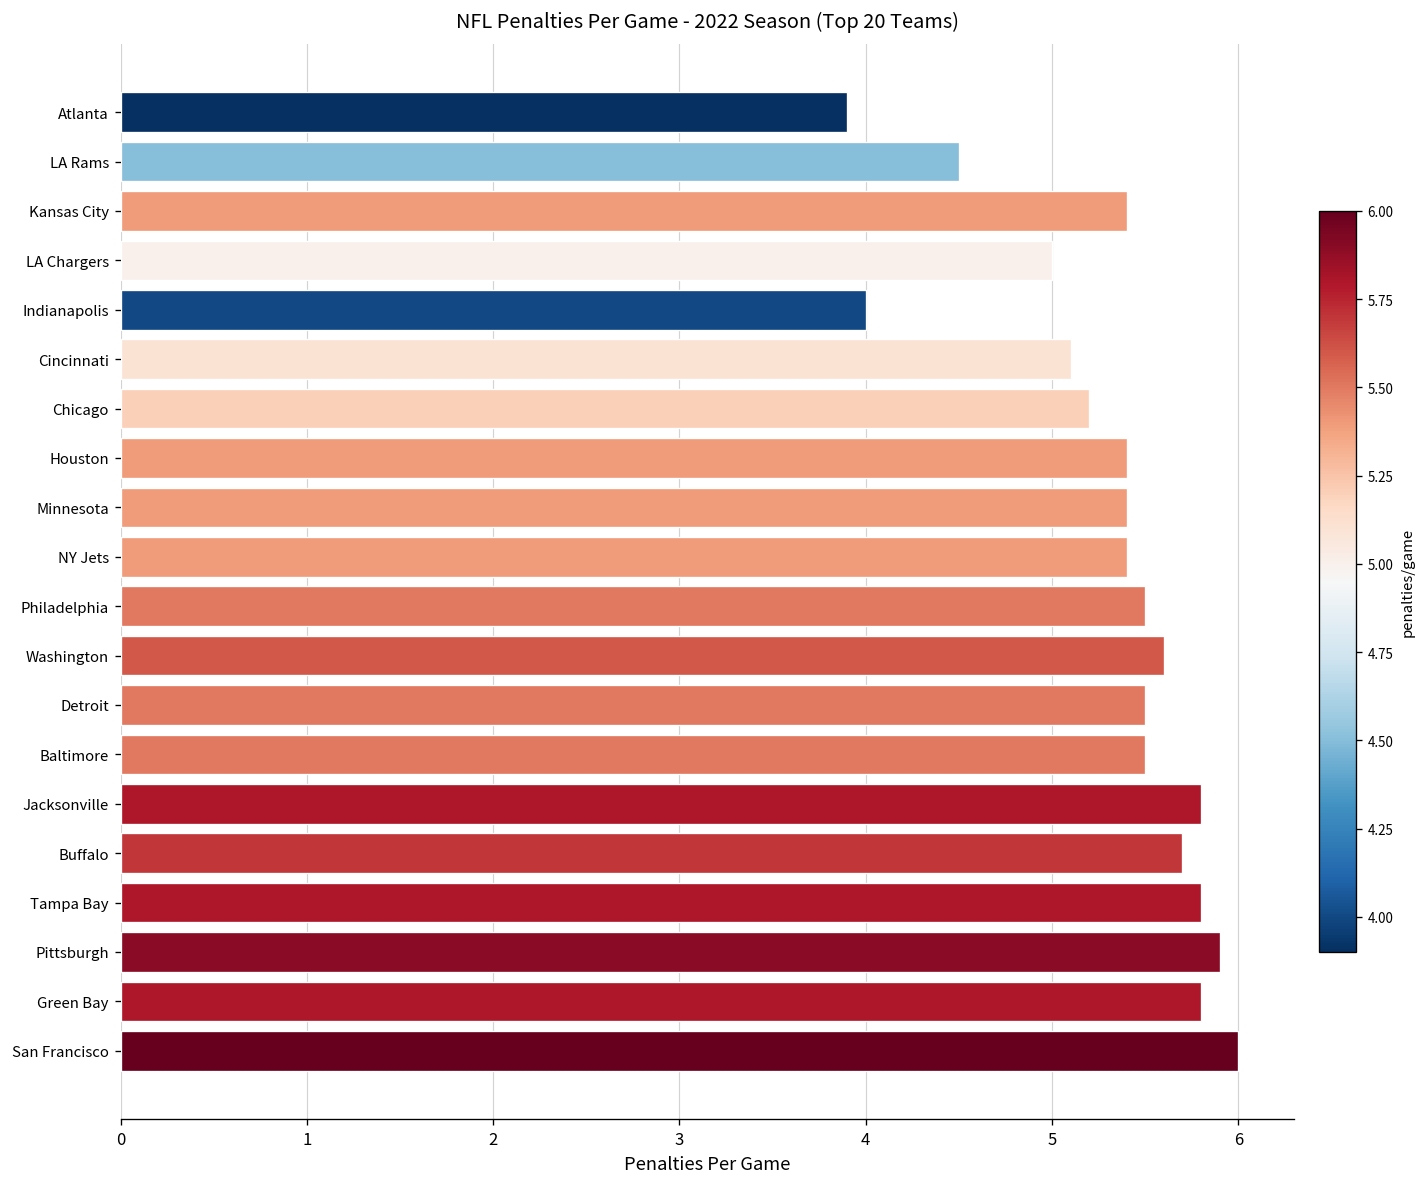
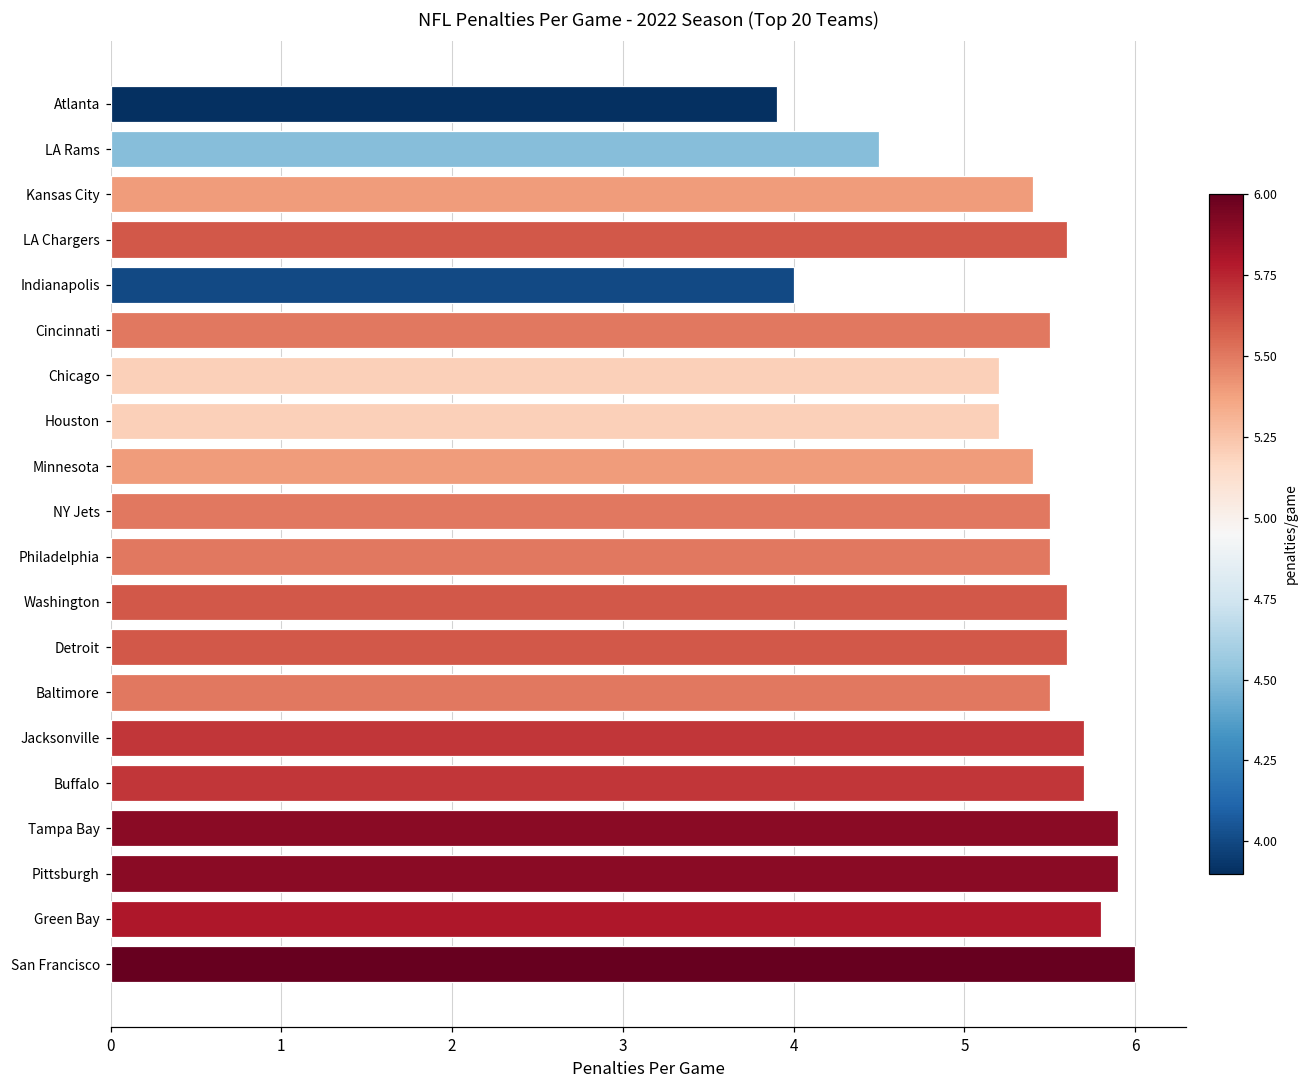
  {
    "Atlanta": 3.9,
    "LA Rams": 4.5,
    "Kansas City": 5.4,
-   "LA Chargers": 5.0,
+   "LA Chargers": 5.6,
    "Indianapolis": 4.0,
-   "Cincinnati": 5.1,
+   "Cincinnati": 5.5,
    "Chicago": 5.2,
-   "Houston": 5.4,
+   "Houston": 5.2,
    "Minnesota": 5.4,
-   "NY Jets": 5.4,
+   "NY Jets": 5.5,
    "Philadelphia": 5.5,
    "Washington": 5.6,
-   "Detroit": 5.5,
+   "Detroit": 5.6,
    "Baltimore": 5.5,
-   "Jacksonville": 5.8,
+   "Jacksonville": 5.7,
    "Buffalo": 5.7,
-   "Tampa Bay": 5.8,
+   "Tampa Bay": 5.9,
    "Pittsburgh": 5.9,
    "Green Bay": 5.8,
    "San Francisco": 6.0
  }
